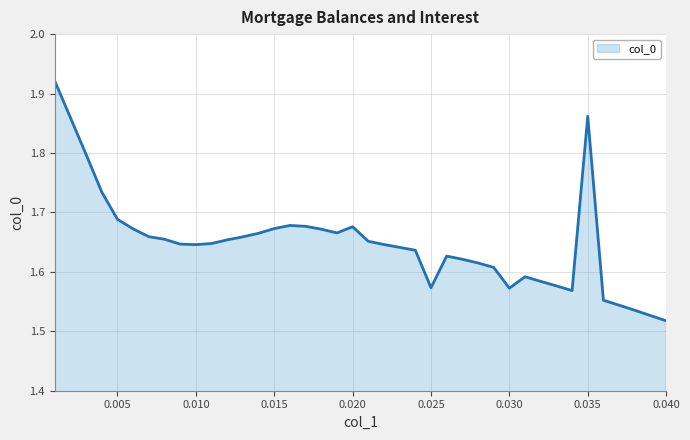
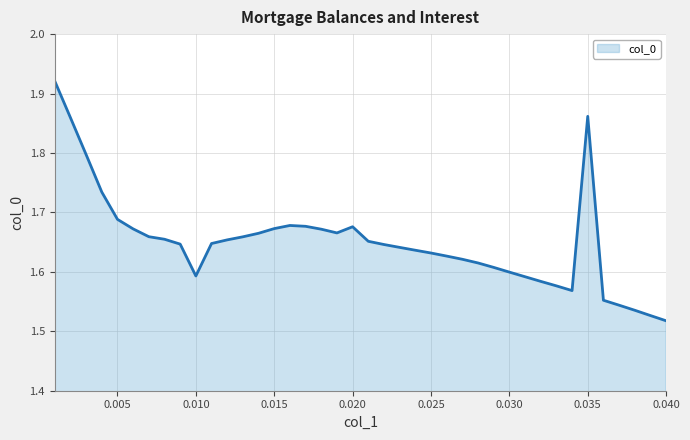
  {
    "0.005": 1.69,
-   "0.010": 1.65,
+   "0.010": 1.59,
    "0.015": 1.67,
    "0.020": 1.68,
-   "0.025": 1.57,
-   "0.030": 1.57,
+   "0.025": 1.63,
+   "0.030": 1.60,
    "0.035": 1.86,
    "0.040": 1.52
  }
